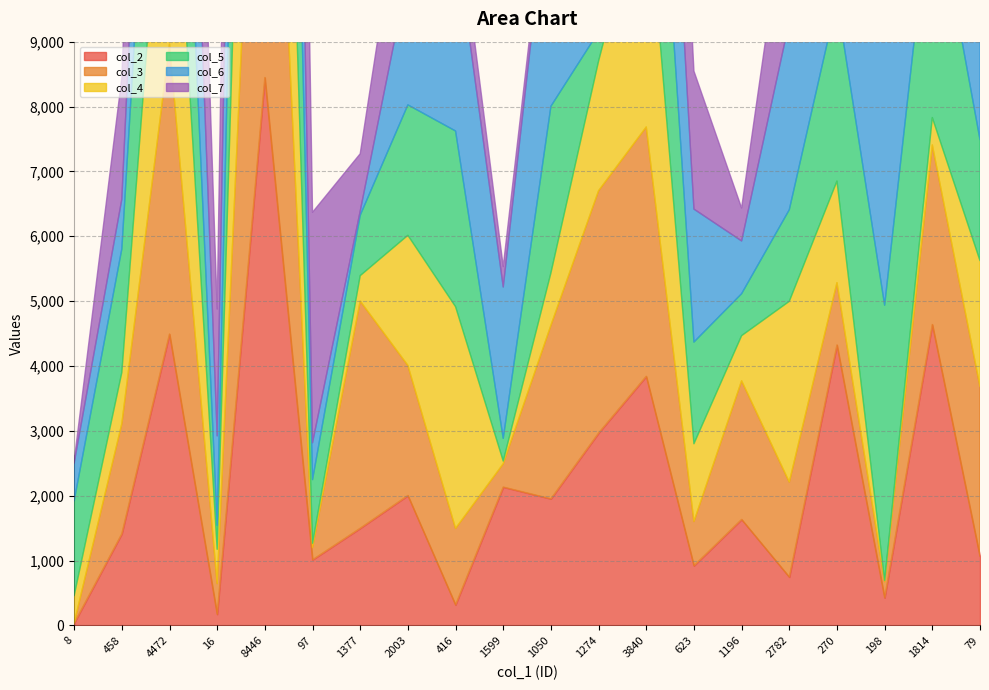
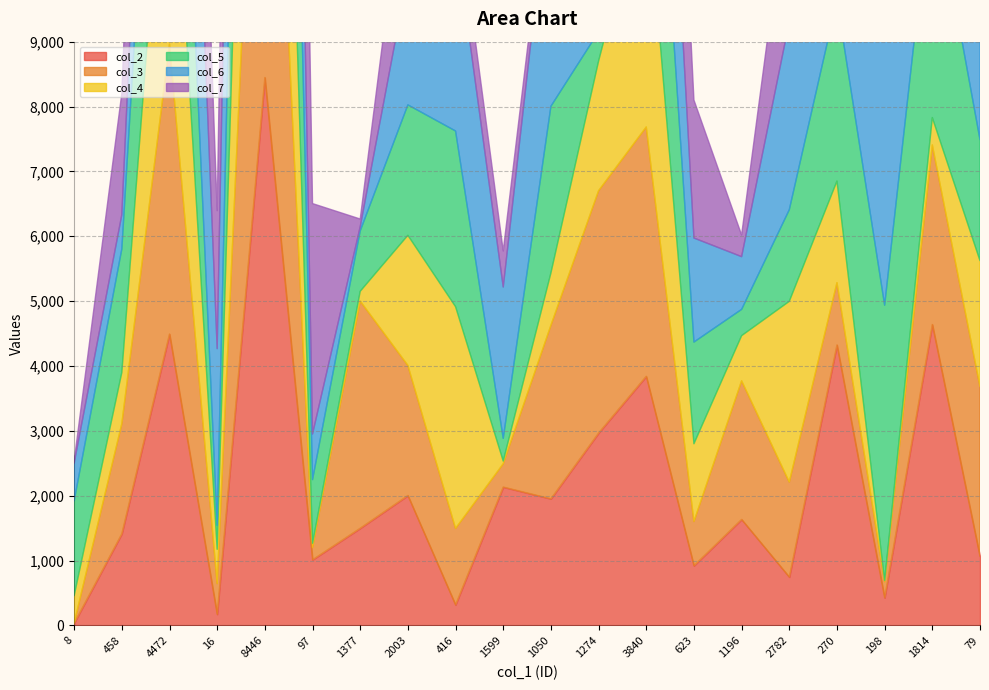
  {
    "col_4": {
      "8": "400",
      "458": "800",
      "16": "500",
      "97": "100",
-     "1377": "400",
+     "1377": "200",
      "2003": "2,000",
      "416": "3,400",
      "1599": "0",
      "1050": "800",
      "1274": "2,000",
      "623": "1,200",
      "1196": "700",
      "2782": "2,800",
      "270": "1,600",
      "1814": "400",
      "79": "1,900"
    },
    "col_5": {
      "8": "1,500",
      "458": "1,900",
      "16": "400",
      "97": "1,000",
      "1377": "900",
      "2003": "2,000",
      "416": "2,700",
      "1599": "400",
      "1050": "2,600",
      "623": "1,600",
-     "1196": "600",
+     "1196": "400",
      "2782": "1,400",
      "198": "4,200",
      "79": "1,900"
    },
    "col_6": {
-     "458": "800",
-     "16": "1,400",
-     "97": "600",
+     "458": "500",
+     "16": "2,700",
+     "97": "700",
      "1377": "100",
      "1599": "2,300",
-     "623": "2,100",
+     "623": "1,600",
      "1196": "800"
    },
    "col_7": {
-     "16": "2,000",
+     "16": "2,100",
      "97": "3,600",
-     "1377": "900",
-     "1599": "300",
+     "1377": "100",
+     "1599": "600",
      "623": "2,100",
-     "1196": "500"
+     "1196": "300"
    }
  }
